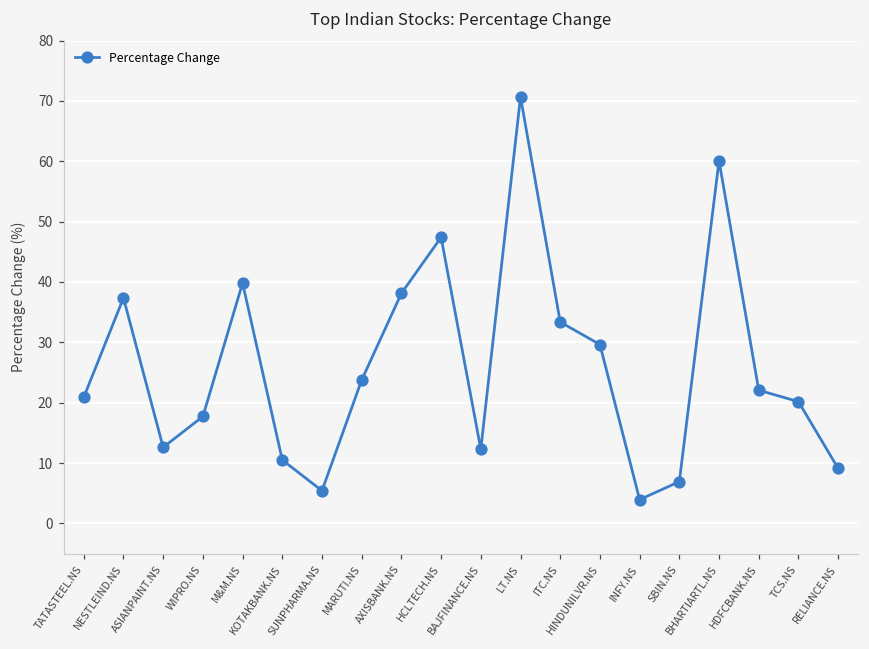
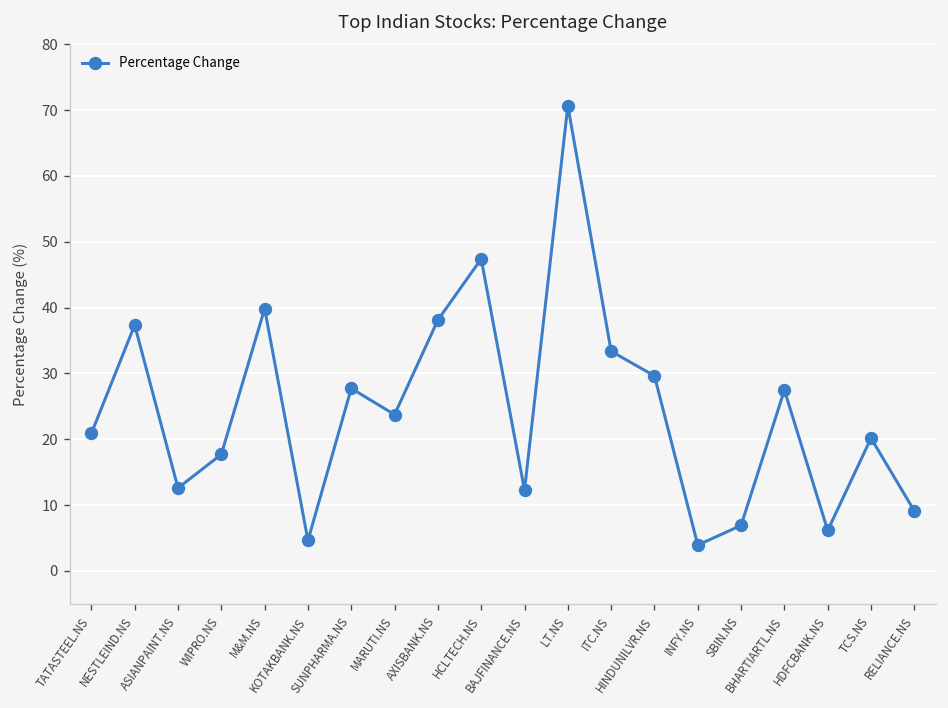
  {
    "TATASTEEL.NS": 21,
    "NESTLEIND.NS": 37,
    "ASIANPAINT.NS": 13,
    "WIPRO.NS": 18,
    "M&M.NS": 40,
-   "KOTAKBANK.NS": 10,
-   "SUNPHARMA.NS": 5,
+   "KOTAKBANK.NS": 5,
+   "SUNPHARMA.NS": 28,
    "MARUTI.NS": 24,
    "AXISBANK.NS": 38,
    "HCLTECH.NS": 47,
    "BAJFINANCE.NS": 12,
    "LT.NS": 71,
    "ITC.NS": 33,
    "HINDUNILVR.NS": 30,
    "INFY.NS": 4,
    "SBIN.NS": 7,
-   "BHARTIARTL.NS": 60,
-   "HDFCBANK.NS": 22,
+   "BHARTIARTL.NS": 27,
+   "HDFCBANK.NS": 6,
    "TCS.NS": 20,
    "RELIANCE.NS": 9
  }
